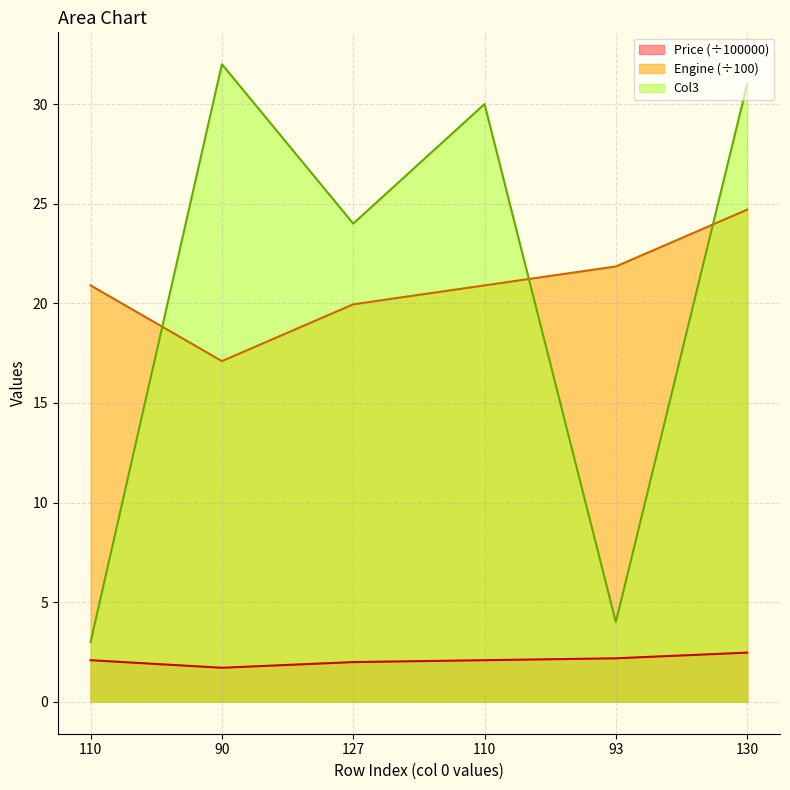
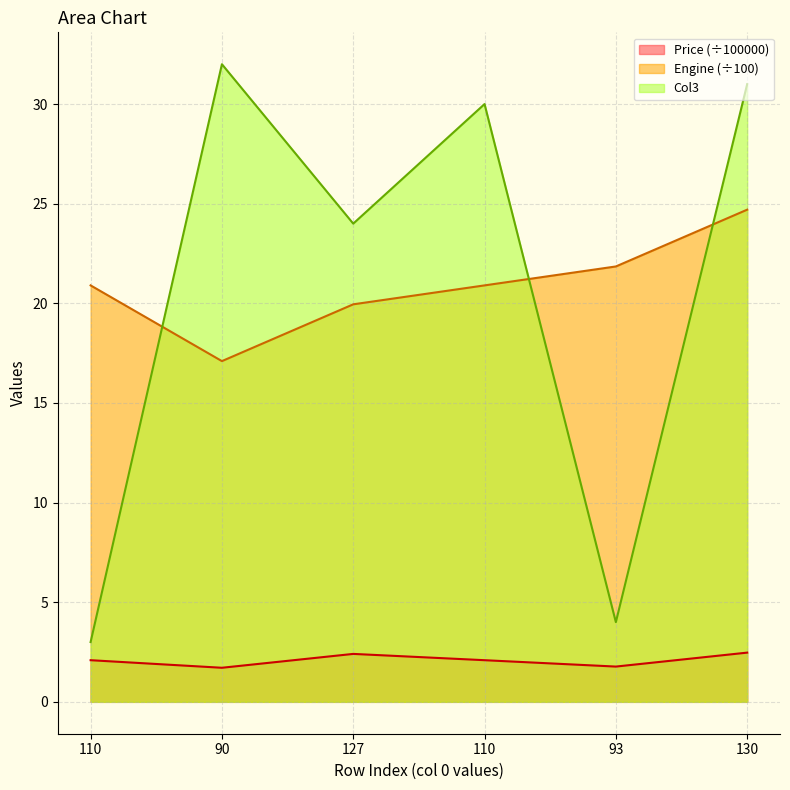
  {
    "Price (÷100000)": {
      "90": 1.7,
-     "127": 2.0,
-     "93": 2.2,
+     "127": 2.4,
+     "93": 1.8,
      "130": 2.5
    },
    "Engine (÷100)": {
      "90": 17.1,
      "127": 20.0,
      "93": 21.9,
      "130": 24.7
    },
    "Col3": {
      "90": 32.0,
      "127": 24.0,
      "93": 4.0
    }
  }
